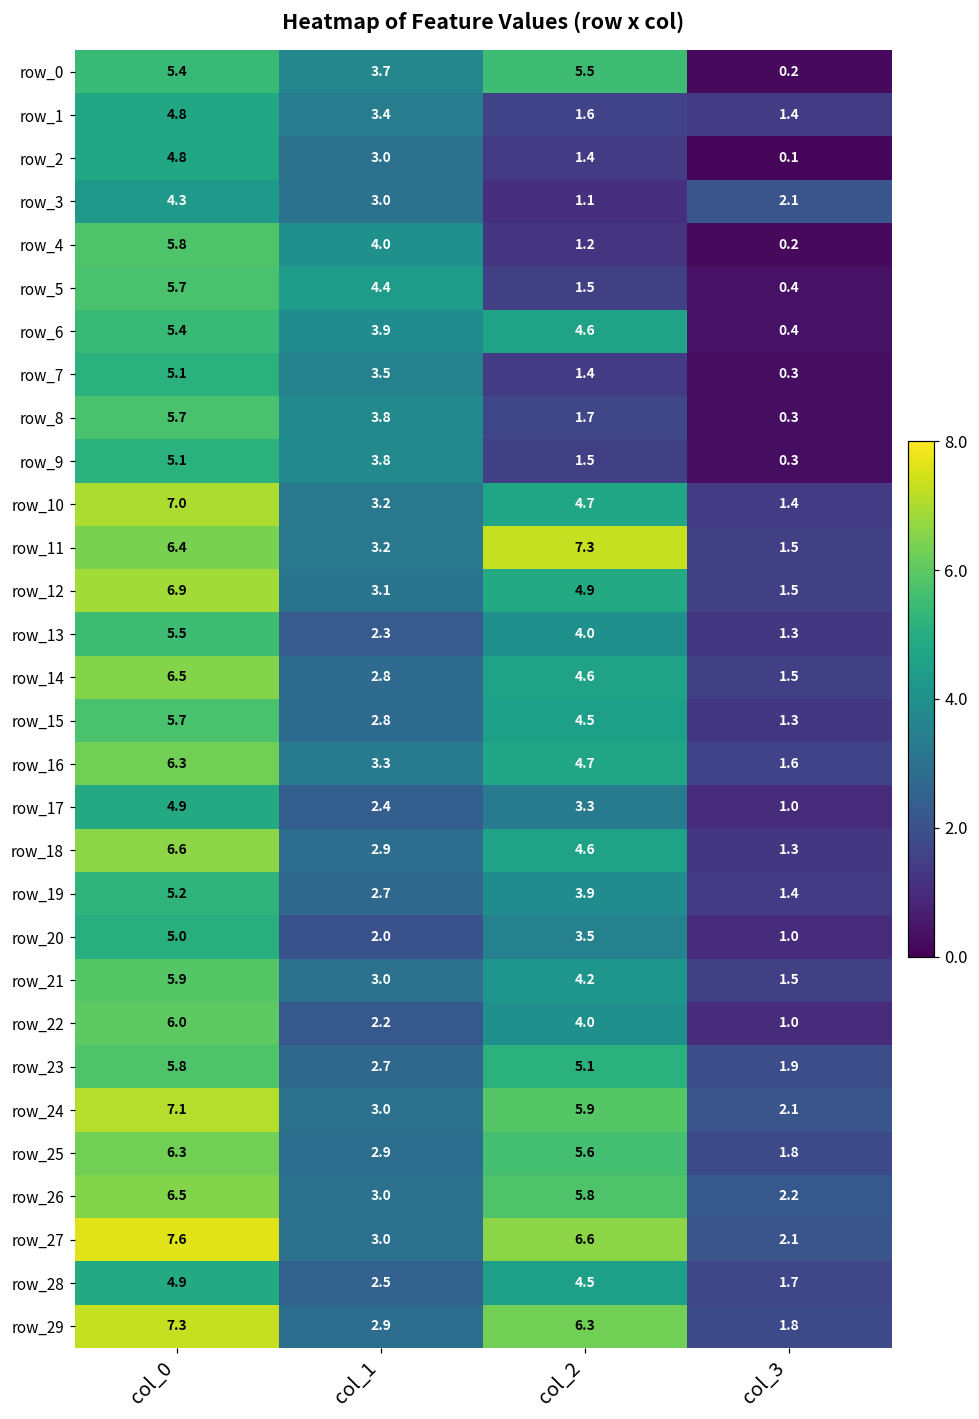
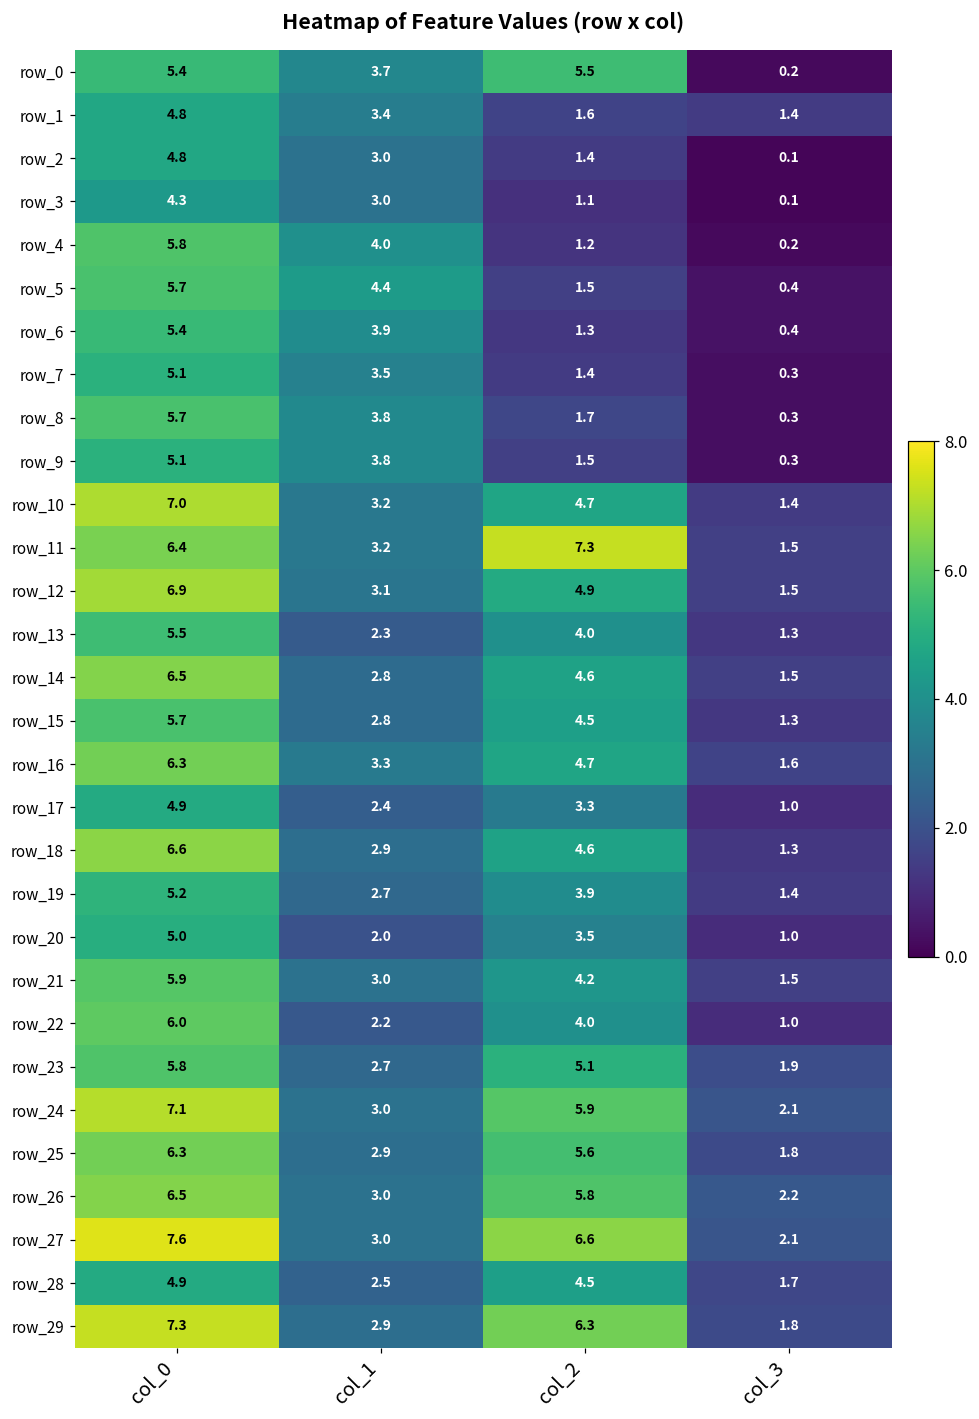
  {
    "row_0": {
      "col_0": 5.4,
      "col_1": 3.7,
      "col_2": 5.5,
      "col_3": 0.2
    },
    "row_1": {
      "col_0": 4.8,
      "col_1": 3.4,
      "col_2": 1.6,
      "col_3": 1.4
    },
    "row_2": {
      "col_0": 4.8,
      "col_1": 3.0,
      "col_2": 1.4,
      "col_3": 0.1
    },
    "row_3": {
      "col_0": 4.3,
      "col_1": 3.0,
      "col_2": 1.1,
-     "col_3": 2.1
+     "col_3": 0.1
    },
    "row_4": {
      "col_0": 5.8,
      "col_1": 4.0,
      "col_2": 1.2,
      "col_3": 0.2
    },
    "row_5": {
      "col_0": 5.7,
      "col_1": 4.4,
      "col_2": 1.5,
      "col_3": 0.4
    },
    "row_6": {
      "col_0": 5.4,
      "col_1": 3.9,
-     "col_2": 4.6,
+     "col_2": 1.3,
      "col_3": 0.4
    },
    "row_7": {
      "col_0": 5.1,
      "col_1": 3.5,
      "col_2": 1.4,
      "col_3": 0.3
    },
    "row_8": {
      "col_0": 5.7,
      "col_1": 3.8,
      "col_2": 1.7,
      "col_3": 0.3
    },
    "row_9": {
      "col_0": 5.1,
      "col_1": 3.8,
      "col_2": 1.5,
      "col_3": 0.3
    },
    "row_10": {
      "col_0": 7.0,
      "col_1": 3.2,
      "col_2": 4.7,
      "col_3": 1.4
    },
    "row_11": {
      "col_0": 6.4,
      "col_1": 3.2,
      "col_2": 7.3,
      "col_3": 1.5
    },
    "row_12": {
      "col_0": 6.9,
      "col_1": 3.1,
      "col_2": 4.9,
      "col_3": 1.5
    },
    "row_13": {
      "col_0": 5.5,
      "col_1": 2.3,
      "col_2": 4.0,
      "col_3": 1.3
    },
    "row_14": {
      "col_0": 6.5,
      "col_1": 2.8,
      "col_2": 4.6,
      "col_3": 1.5
    },
    "row_15": {
      "col_0": 5.7,
      "col_1": 2.8,
      "col_2": 4.5,
      "col_3": 1.3
    },
    "row_16": {
      "col_0": 6.3,
      "col_1": 3.3,
      "col_2": 4.7,
      "col_3": 1.6
    },
    "row_17": {
      "col_0": 4.9,
      "col_1": 2.4,
      "col_2": 3.3,
      "col_3": 1.0
    },
    "row_18": {
      "col_0": 6.6,
      "col_1": 2.9,
      "col_2": 4.6,
      "col_3": 1.3
    },
    "row_19": {
      "col_0": 5.2,
      "col_1": 2.7,
      "col_2": 3.9,
      "col_3": 1.4
    },
    "row_20": {
      "col_0": 5.0,
      "col_1": 2.0,
      "col_2": 3.5,
      "col_3": 1.0
    },
    "row_21": {
      "col_0": 5.9,
      "col_1": 3.0,
      "col_2": 4.2,
      "col_3": 1.5
    },
    "row_22": {
      "col_0": 6.0,
      "col_1": 2.2,
      "col_2": 4.0,
      "col_3": 1.0
    },
    "row_23": {
      "col_0": 5.8,
      "col_1": 2.7,
      "col_2": 5.1,
      "col_3": 1.9
    },
    "row_24": {
      "col_0": 7.1,
      "col_1": 3.0,
      "col_2": 5.9,
      "col_3": 2.1
    },
    "row_25": {
      "col_0": 6.3,
      "col_1": 2.9,
      "col_2": 5.6,
      "col_3": 1.8
    },
    "row_26": {
      "col_0": 6.5,
      "col_1": 3.0,
      "col_2": 5.8,
      "col_3": 2.2
    },
    "row_27": {
      "col_0": 7.6,
      "col_1": 3.0,
      "col_2": 6.6,
      "col_3": 2.1
    },
    "row_28": {
      "col_0": 4.9,
      "col_1": 2.5,
      "col_2": 4.5,
      "col_3": 1.7
    },
    "row_29": {
      "col_0": 7.3,
      "col_1": 2.9,
      "col_2": 6.3,
      "col_3": 1.8
    }
  }
